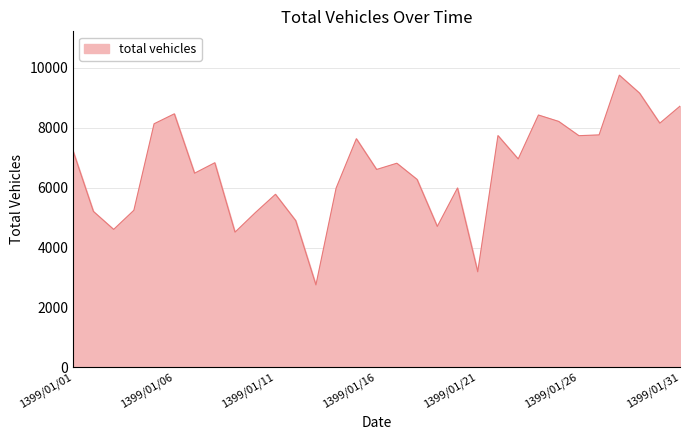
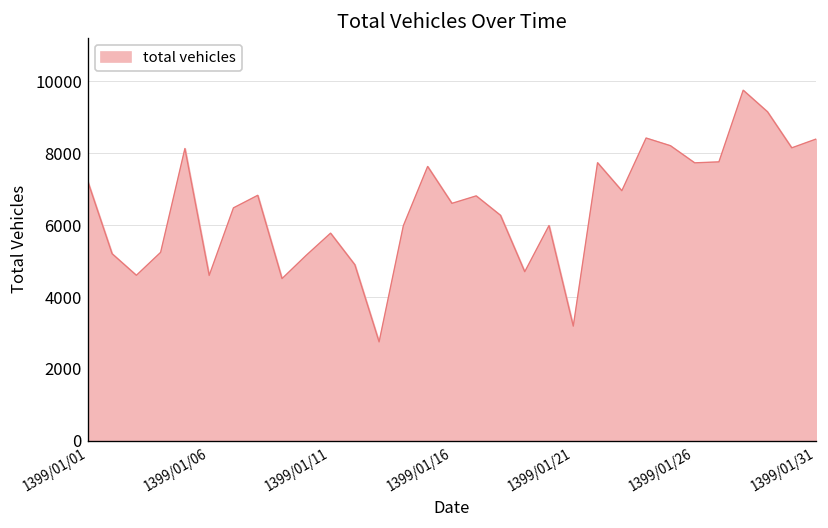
  {
    "1399/01/01": 7200,
-   "1399/01/06": 8500,
+   "1399/01/06": 4600,
    "1399/01/11": 5800,
    "1399/01/16": 6600,
    "1399/01/21": 3200,
    "1399/01/26": 7700,
-   "1399/01/31": 8700
+   "1399/01/31": 8400
  }
